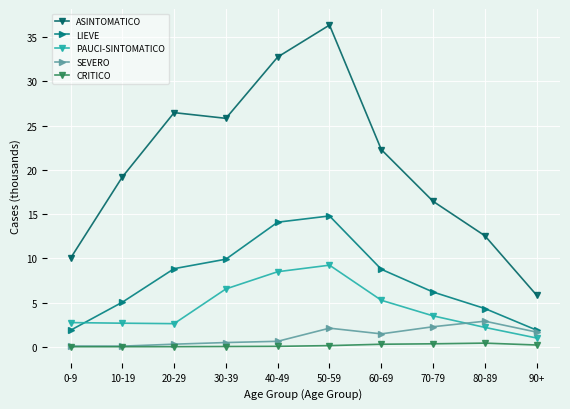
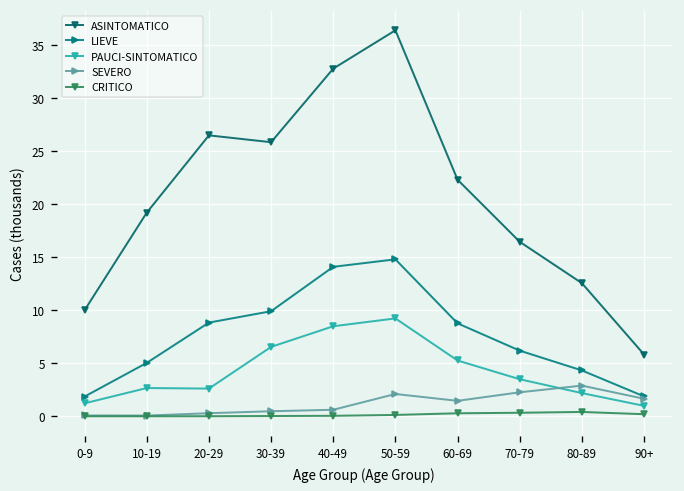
  {
    "PAUCI-SINTOMATICO": {
-     "0-9": 3,
+     "0-9": 1,
      "10-19": 3,
      "20-29": 3,
      "30-39": 7,
      "40-49": 8,
      "50-59": 9,
      "60-69": 5,
      "70-79": 3,
      "80-89": 2,
      "90+": 1
    },
    "SEVERO": {
      "30-39": 0,
      "40-49": 1,
      "50-59": 2,
      "60-69": 1,
      "70-79": 2,
      "80-89": 3
    },
    "CRITICO": {
      "30-39": 0,
      "40-49": 0,
      "50-59": 0,
      "60-69": 0,
      "70-79": 0,
      "80-89": 0,
      "90+": 0
    }
  }
